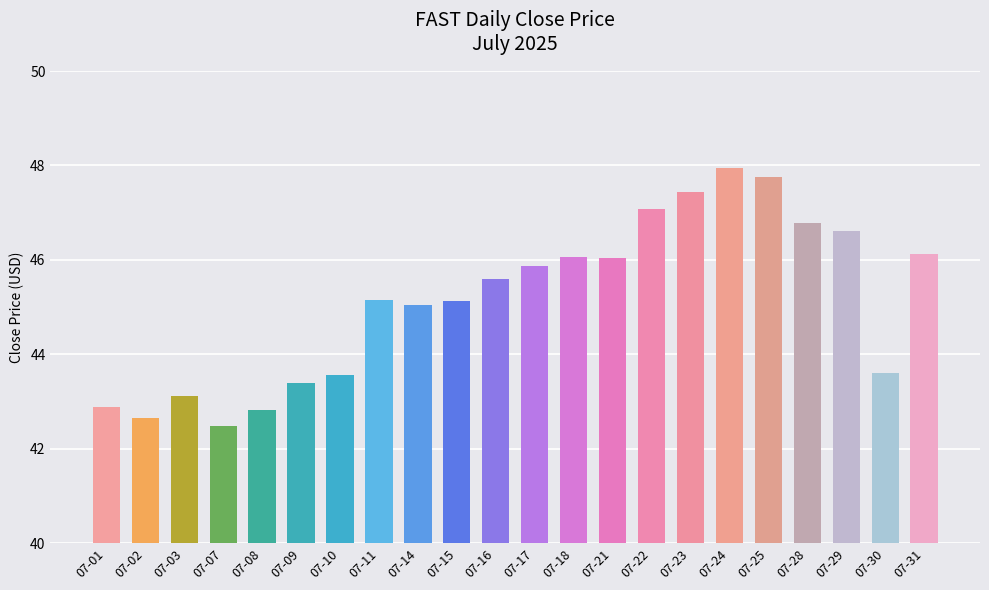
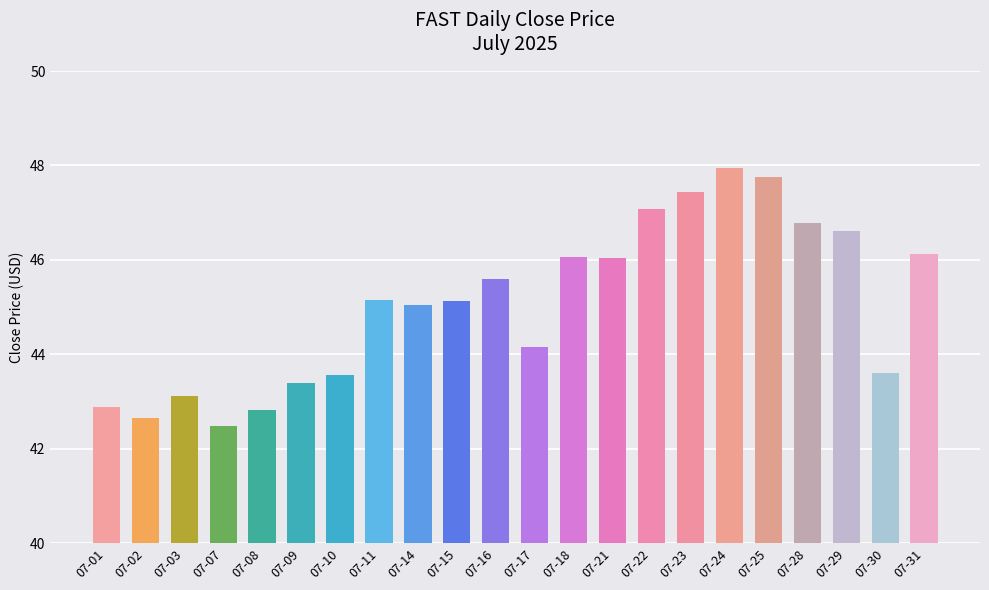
  {
    "07-01": 42.9,
    "07-02": 42.7,
    "07-03": 43.1,
    "07-07": 42.5,
    "07-08": 42.8,
    "07-09": 43.4,
    "07-10": 43.6,
    "07-11": 45.2,
    "07-14": 45.1,
    "07-15": 45.1,
    "07-16": 45.6,
-   "07-17": 45.9,
+   "07-17": 44.2,
    "07-18": 46.1,
    "07-21": 46.0,
    "07-22": 47.1,
    "07-23": 47.4,
    "07-24": 47.9,
    "07-25": 47.8,
    "07-28": 46.8,
    "07-29": 46.6,
    "07-30": 43.6,
    "07-31": 46.1
  }
